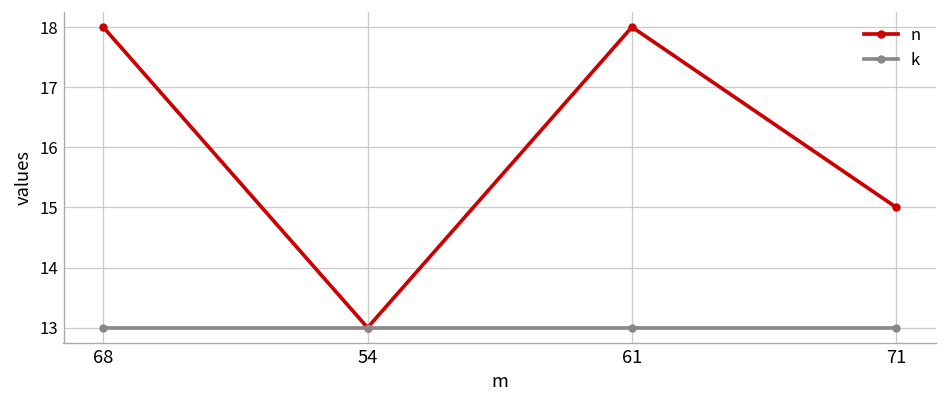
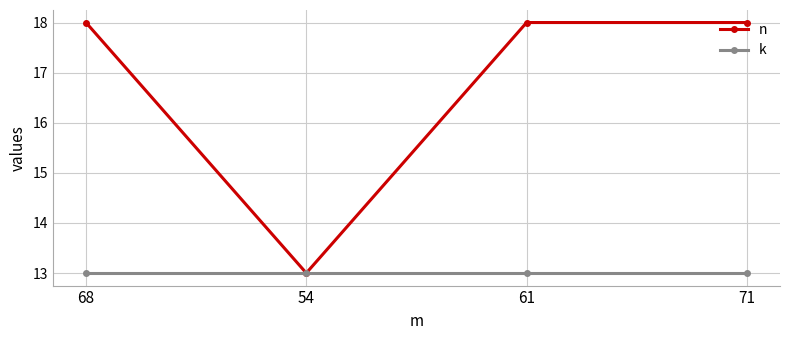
  {
    "n": {
      "68": 18,
      "61": 18,
-     "71": 15
+     "71": 18
    },
    "k": {
      "68": 13,
      "61": 13,
      "71": 13
    }
  }
